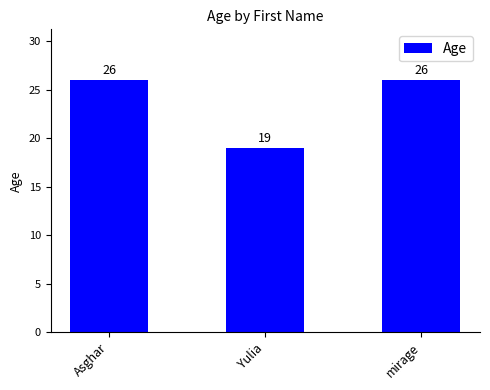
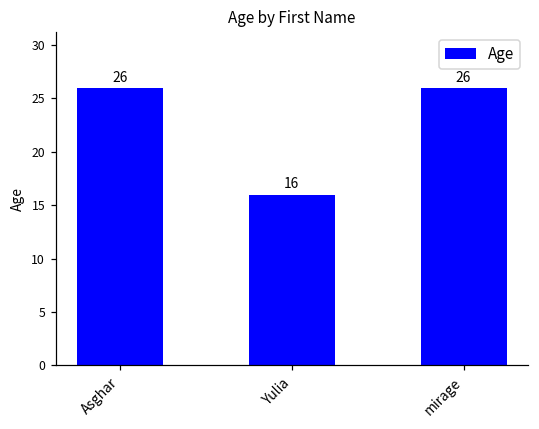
  {
    "Asghar": 26,
-   "Yulia": 19,
+   "Yulia": 16,
    "mirage": 26
  }
